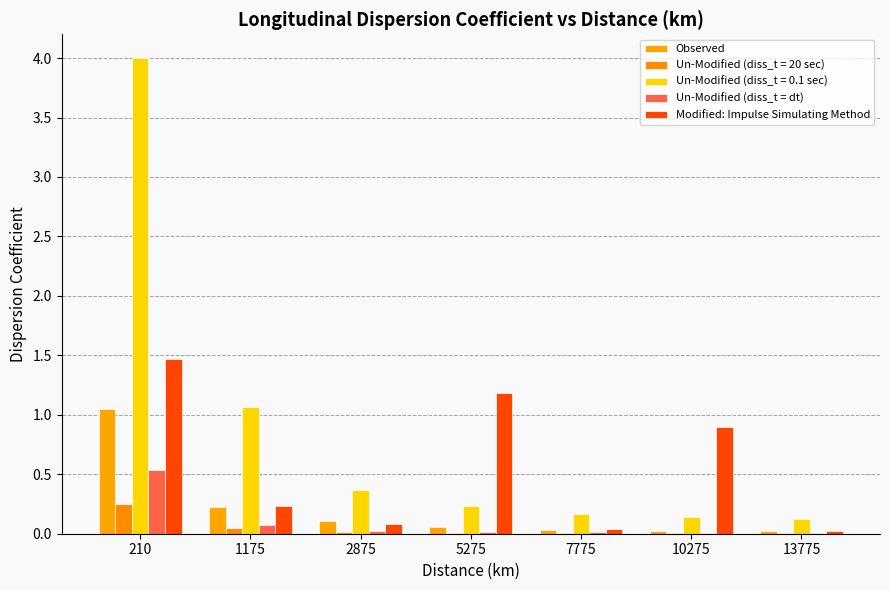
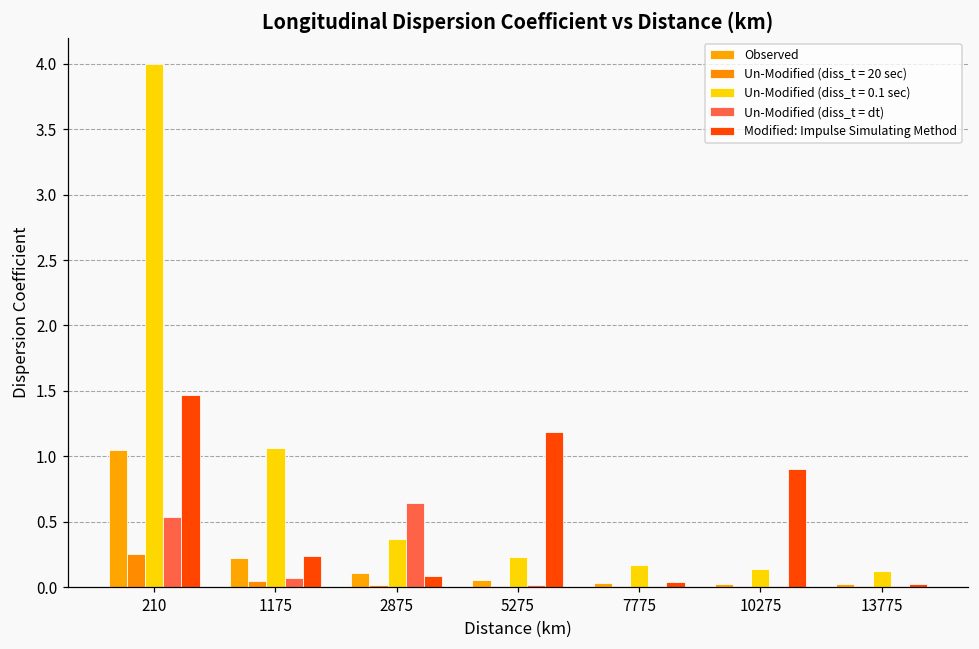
  {
    "Un-Modified (diss_t = dt)": {
      "210": 0.54,
      "1175": 0.07,
-     "2875": 0.02
+     "2875": 0.65
    },
    "Modified: Impulse Simulating Method": {
      "210": 1.47,
      "1175": 0.23,
      "2875": 0.08,
      "5275": 1.19,
      "7775": 0.04,
      "10275": 0.90,
      "13775": 0.03
    }
  }
